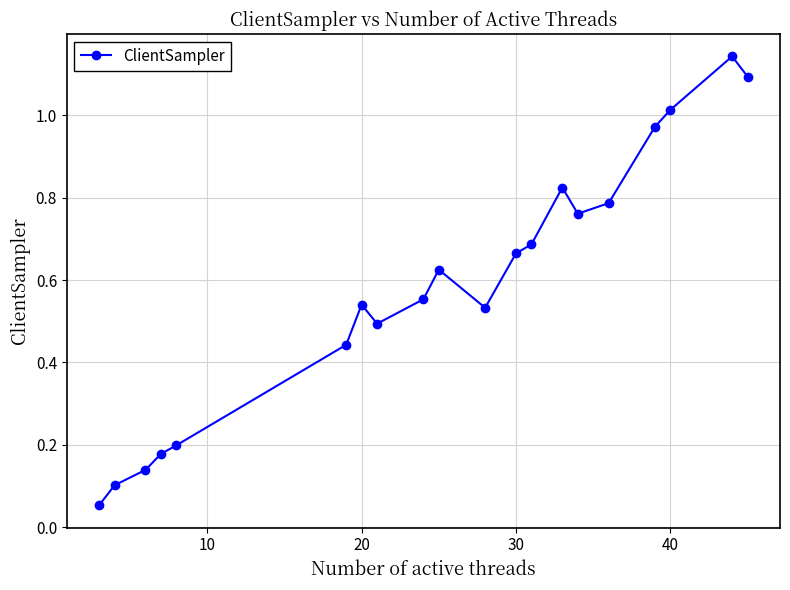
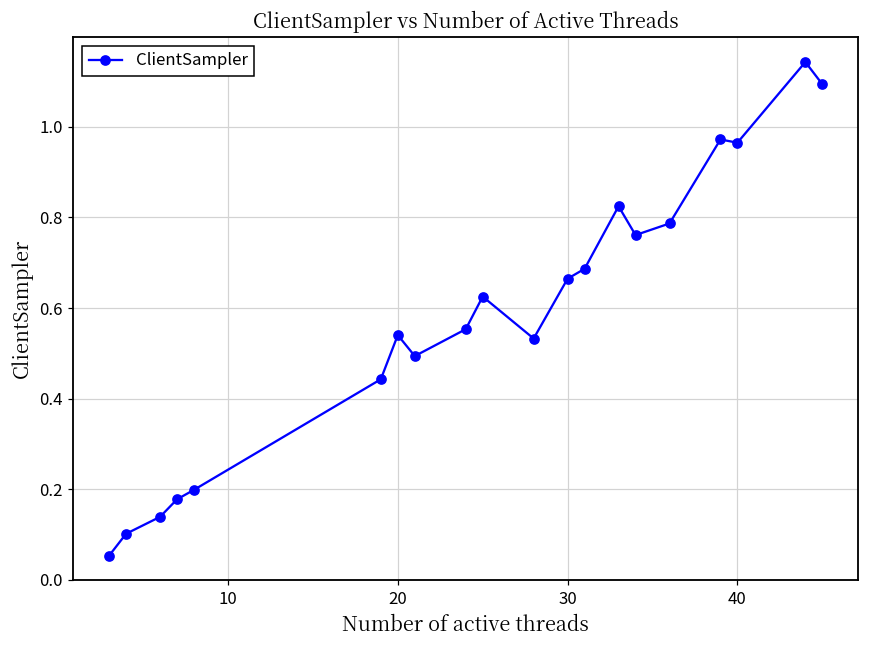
  {
    "20": 0.54,
    "30": 0.66,
-   "40": 1.01
+   "40": 0.97
  }
